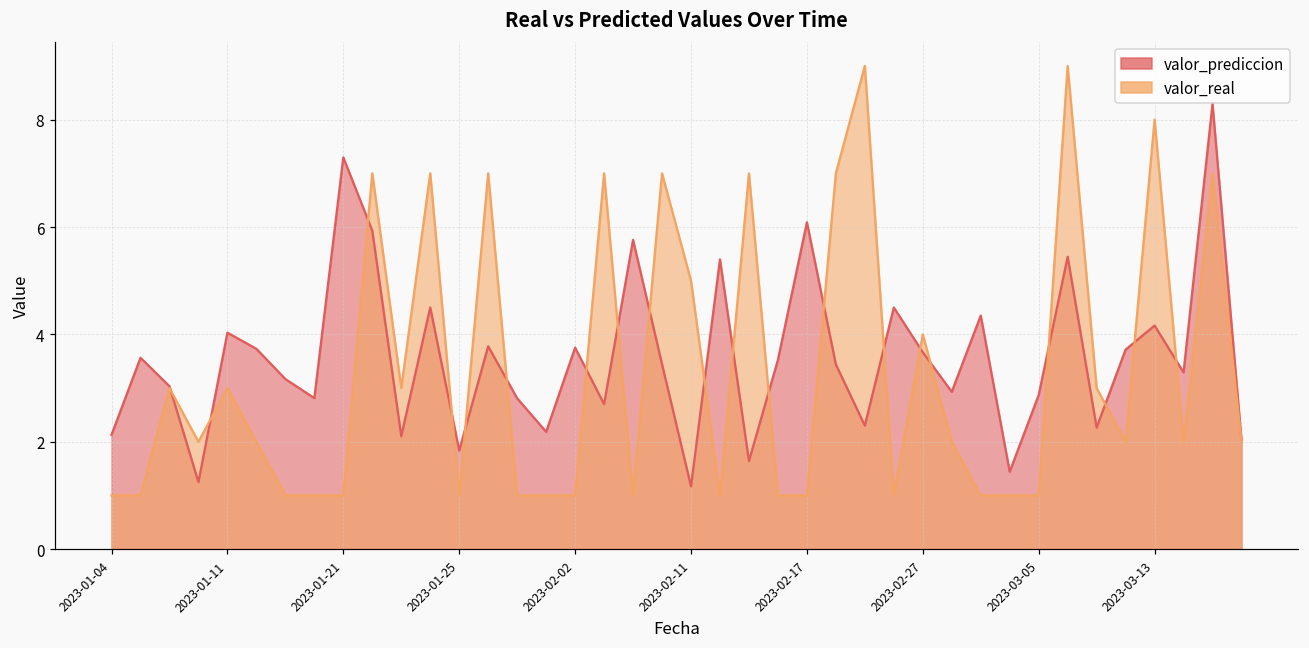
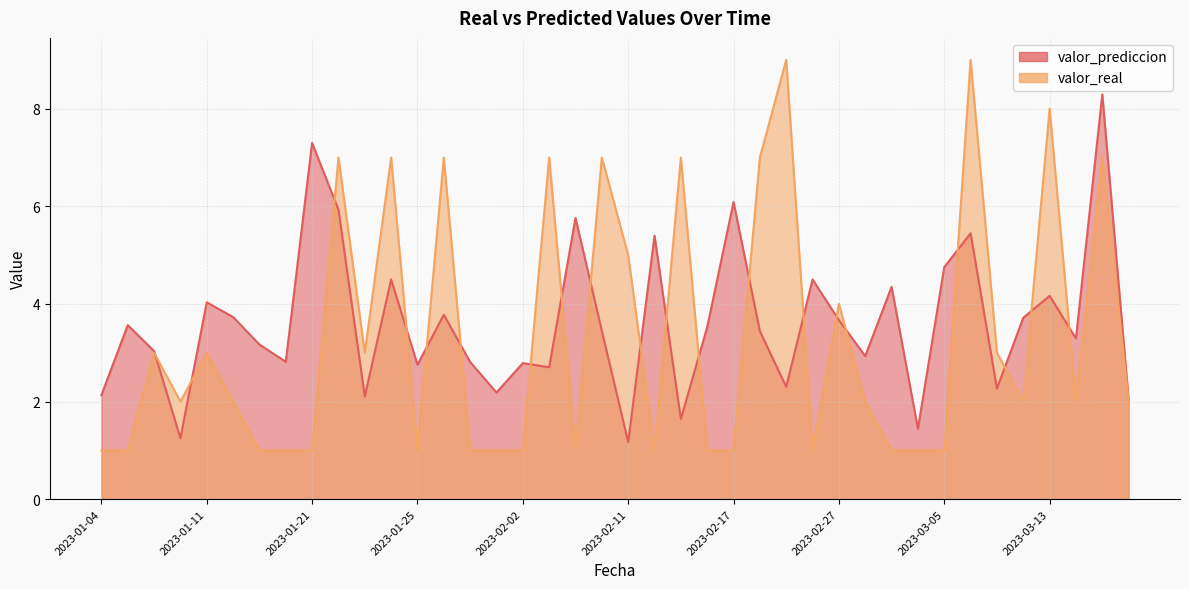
  {
    "valor_prediccion": {
      "2023-01-04": 2.1,
      "2023-01-11": 4.0,
      "2023-01-21": 7.3,
-     "2023-01-25": 1.8,
-     "2023-02-02": 3.8,
+     "2023-01-25": 2.8,
+     "2023-02-02": 2.8,
      "2023-02-11": 1.2,
      "2023-02-17": 6.1,
      "2023-02-27": 3.7,
-     "2023-03-05": 2.9,
+     "2023-03-05": 4.8,
      "2023-03-13": 4.2
    },
    "valor_real": {
      "2023-01-04": 1.0,
      "2023-01-11": 3.0,
      "2023-01-21": 1.0,
      "2023-01-25": 1.0,
      "2023-02-02": 1.0,
      "2023-02-11": 5.0,
      "2023-02-17": 1.0,
      "2023-02-27": 4.0,
      "2023-03-05": 1.0,
      "2023-03-13": 8.0
    }
  }
